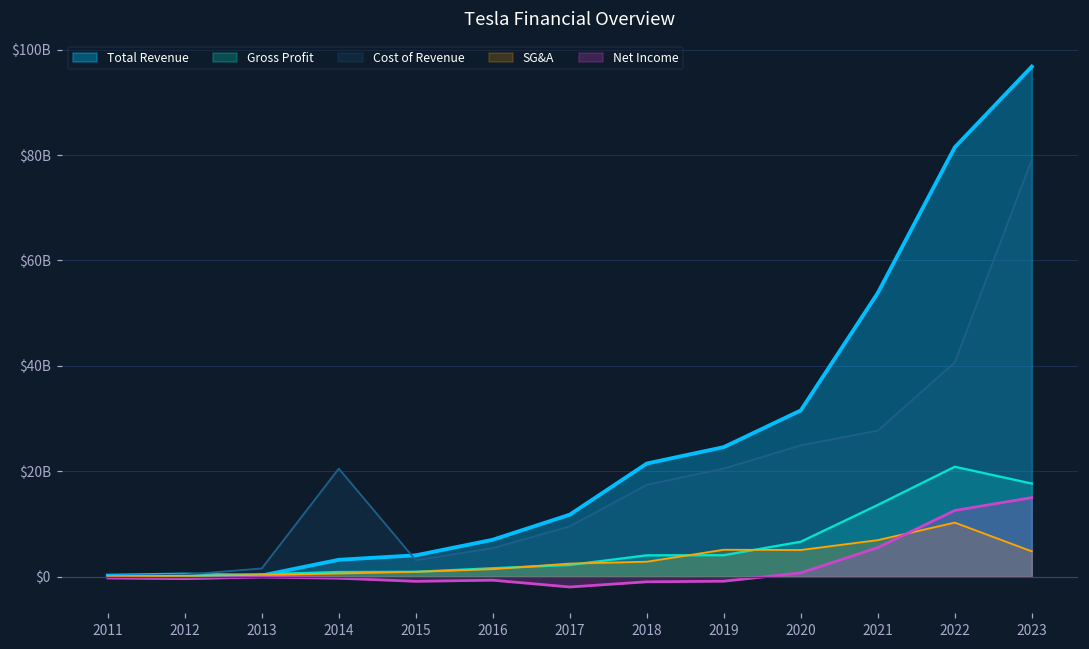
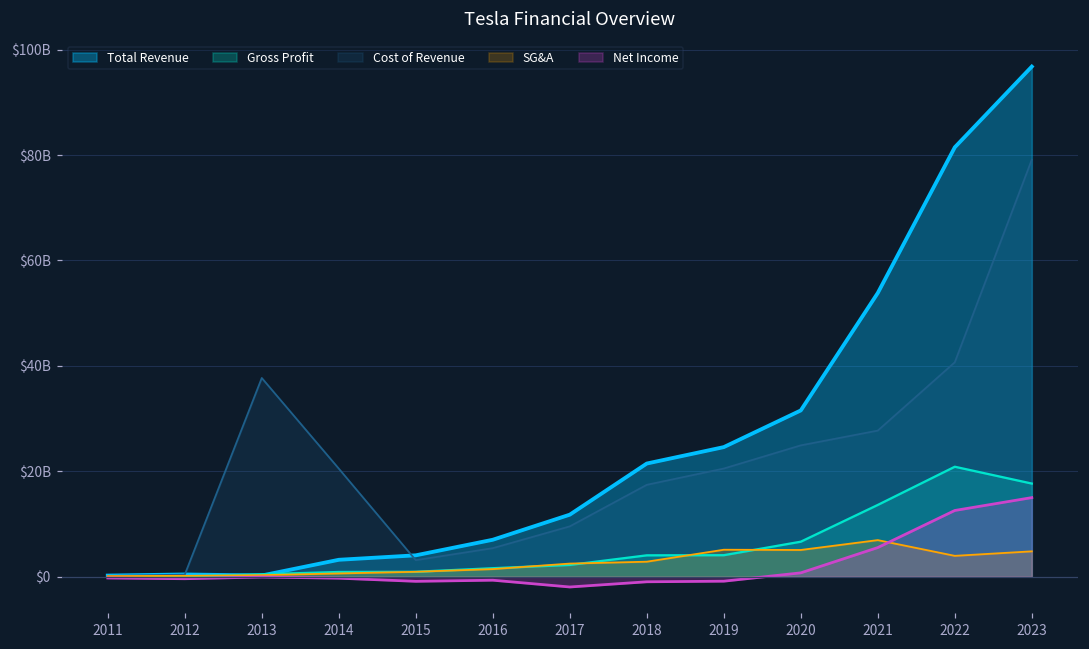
  {
    "Cost of Revenue": {
-     "2013": "$2000000000",
+     "2013": "$38000000000",
      "2014": "$20000000000",
      "2015": "$3000000000",
      "2016": "$5000000000",
      "2017": "$10000000000",
      "2018": "$17000000000",
      "2019": "$21000000000",
      "2020": "$25000000000",
      "2021": "$28000000000",
      "2022": "$41000000000",
      "2023": "$79000000000"
    },
    "SG&A": {
      "2018": "$3000000000",
      "2019": "$5000000000",
      "2020": "$5000000000",
      "2021": "$7000000000",
-     "2022": "$10000000000",
+     "2022": "$4000000000",
      "2023": "$5000000000"
    }
  }
